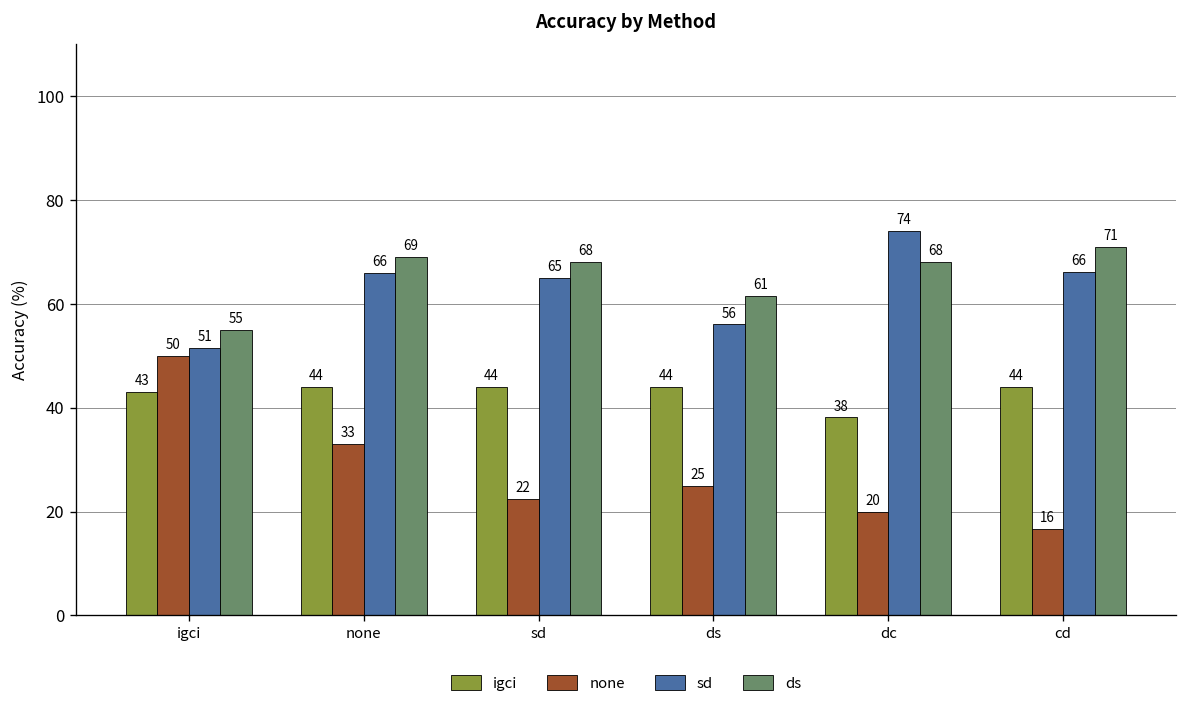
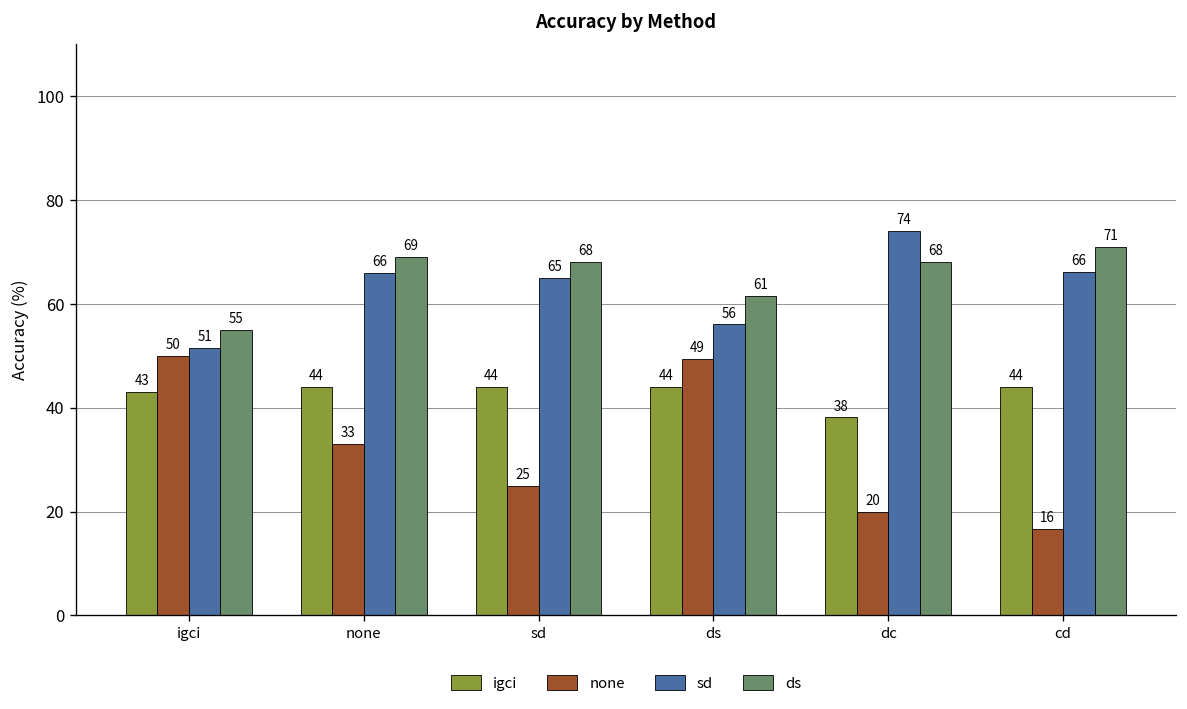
  {
    "igci": {
      "igci": 43,
      "none": 44,
      "sd": 44,
      "ds": 44,
      "dc": 38,
      "cd": 44
    },
    "none": {
      "igci": 50,
      "none": 33,
-     "sd": 22,
-     "ds": 25,
+     "sd": 25,
+     "ds": 49,
      "dc": 20
    },
    "sd": {
      "igci": 51,
      "none": 66,
      "sd": 65,
      "ds": 56,
      "dc": 74,
      "cd": 66
    },
    "ds": {
      "igci": 55,
      "none": 69,
      "sd": 68,
      "ds": 61,
      "dc": 68,
      "cd": 71
    }
  }
